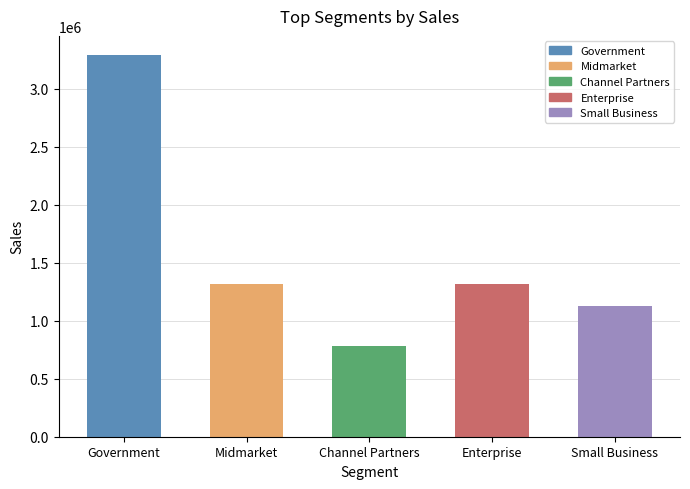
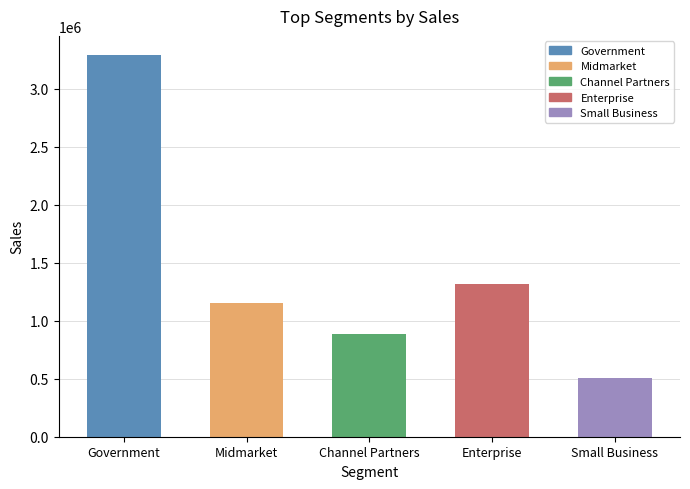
  {
    "Government": 3290000,
-   "Midmarket": 1310000,
-   "Channel Partners": 790000,
+   "Midmarket": 1160000,
+   "Channel Partners": 890000,
    "Enterprise": 1310000,
-   "Small Business": 1120000
+   "Small Business": 500000
  }
